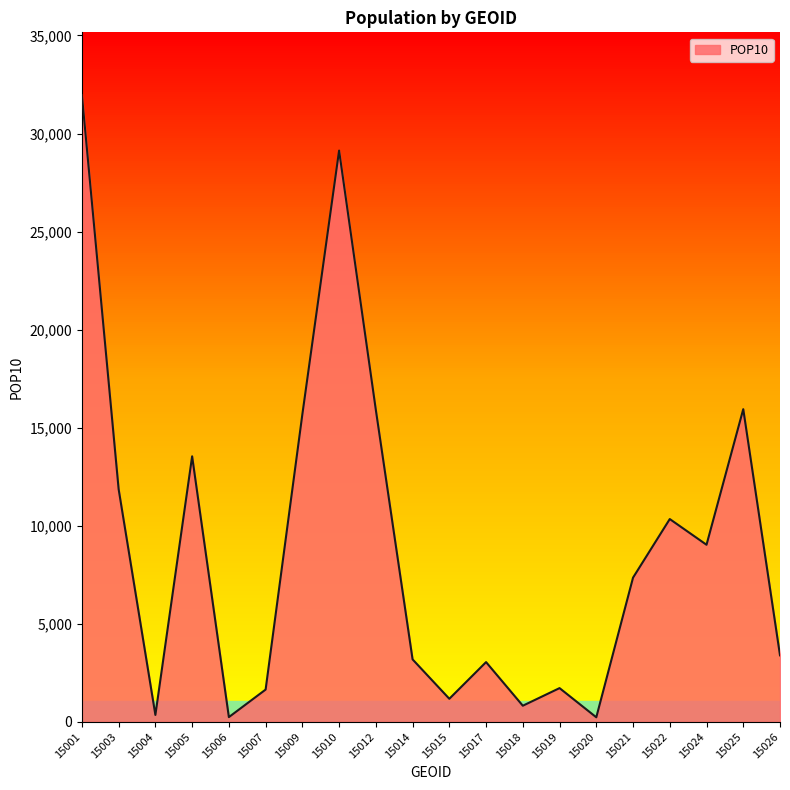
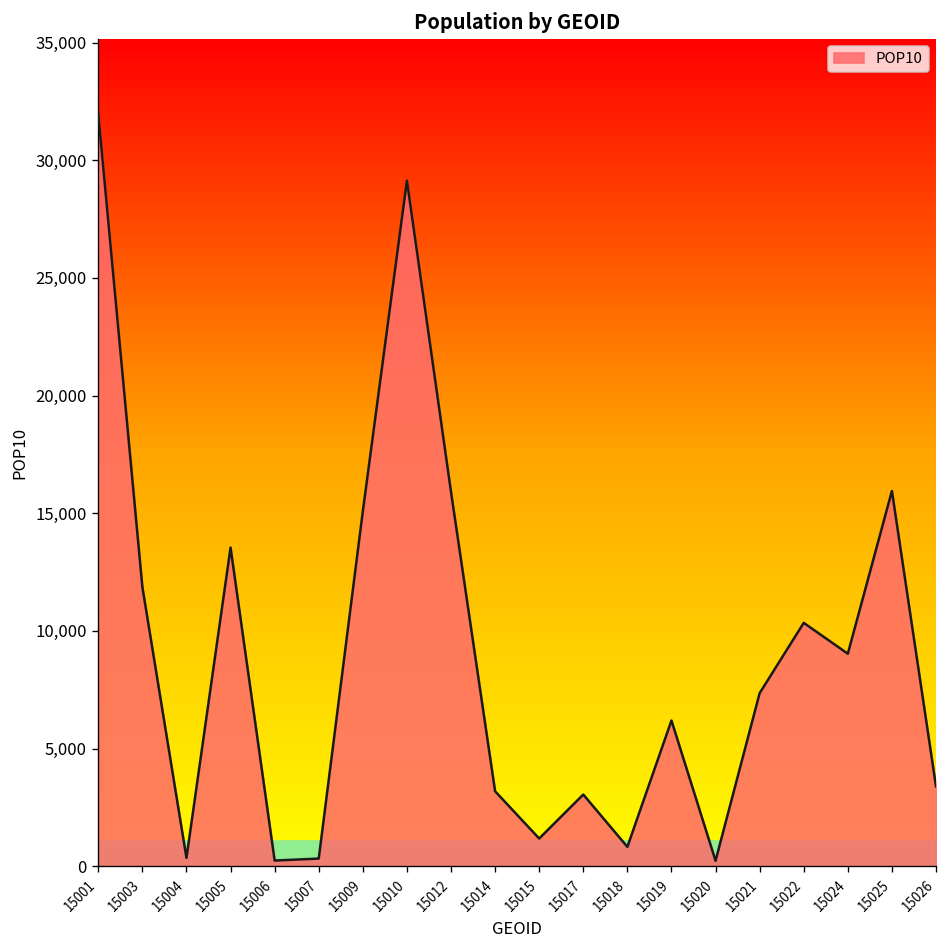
  {
    "15001": "32,000",
    "15003": "11,900",
    "15004": "400",
    "15005": "13,500",
    "15006": "200",
-   "15007": "1,600",
-   "15009": "15,700",
+   "15007": "300",
+   "15009": "15,100",
    "15010": "29,100",
    "15012": "15,900",
    "15014": "3,200",
    "15015": "1,200",
    "15017": "3,000",
    "15018": "800",
-   "15019": "1,700",
+   "15019": "6,200",
    "15020": "200",
    "15021": "7,400",
    "15022": "10,300",
    "15024": "9,000",
    "15025": "15,900",
    "15026": "3,400"
  }
